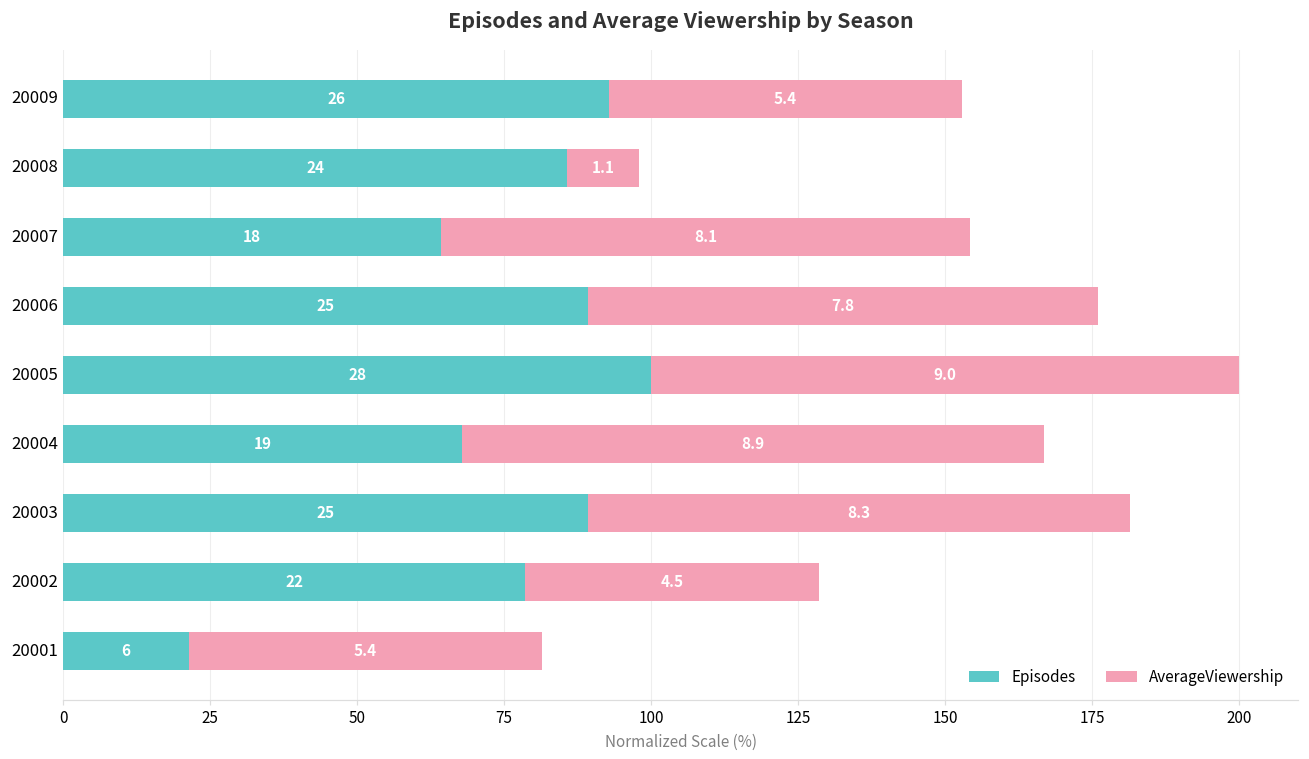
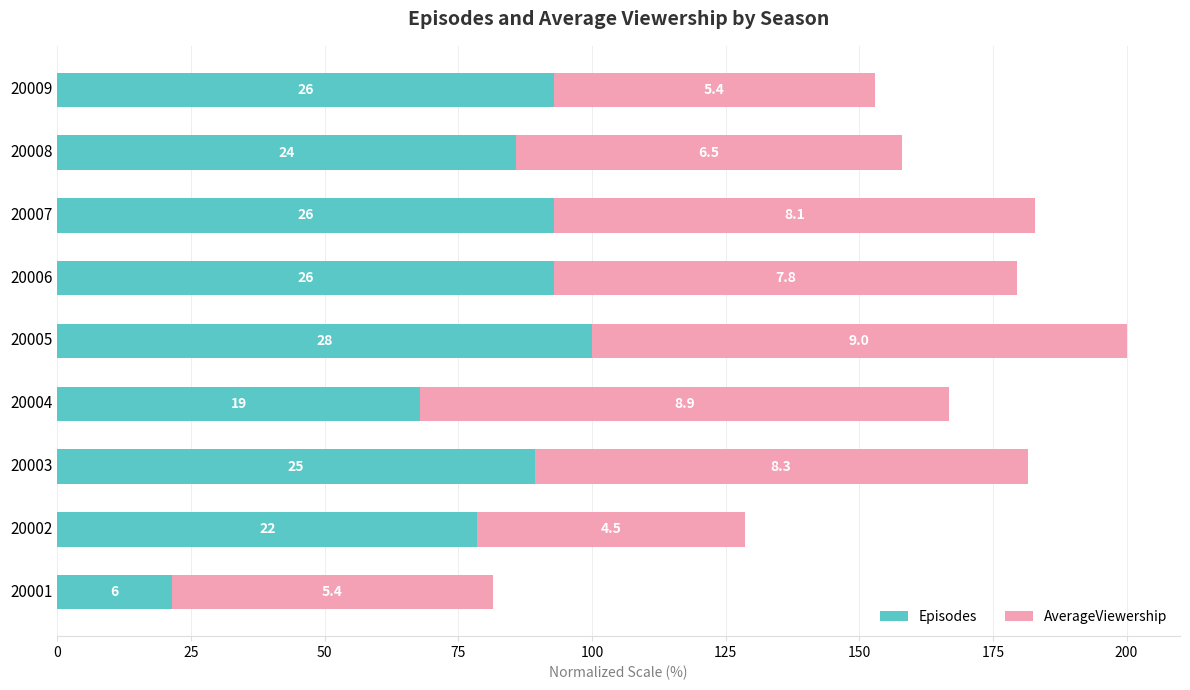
  {
    "Episodes": {
-     "20007": 18,
-     "20006": 25
+     "20007": 26,
+     "20006": 26
    },
    "AverageViewership": {
-     "20008": 1.1
+     "20008": 6.5
    }
  }
